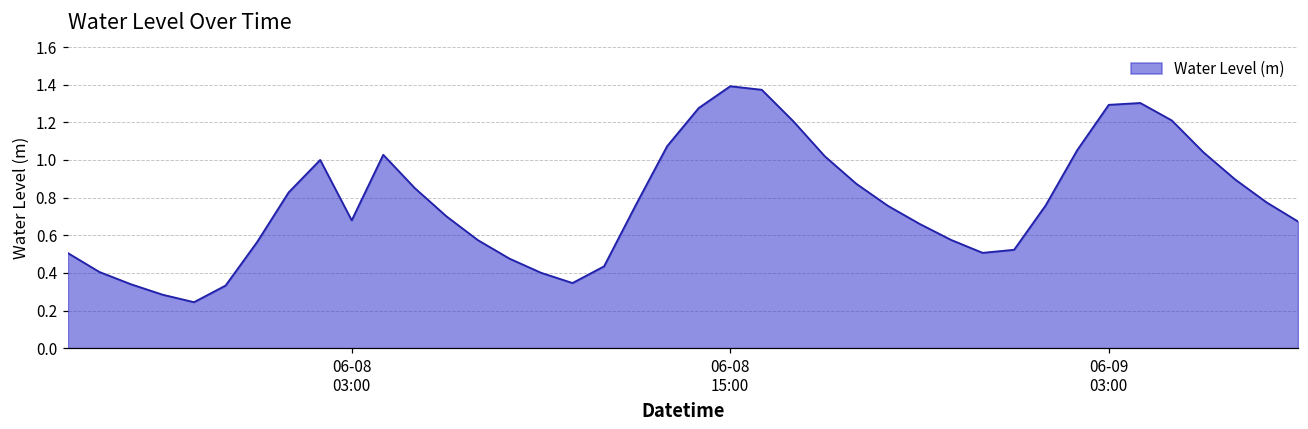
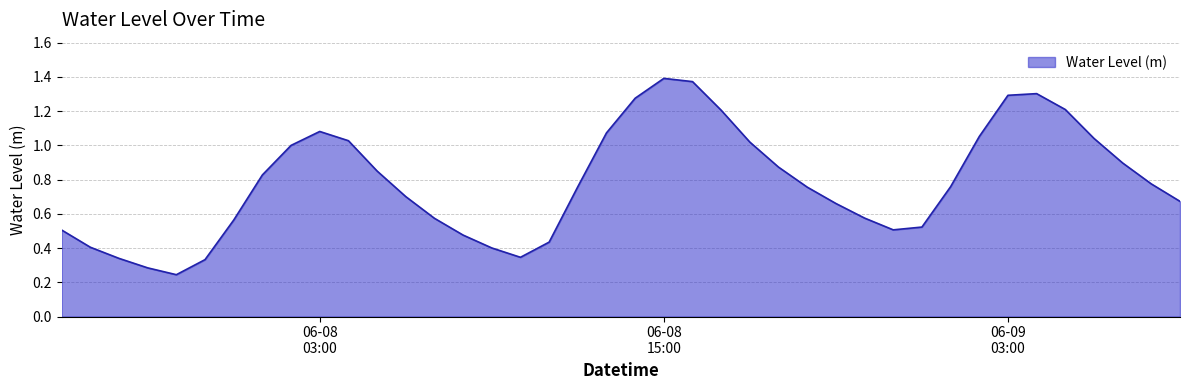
  {
-   "06-08 03:00": 0.68,
+   "06-08 03:00": 1.08,
    "06-08 15:00": 1.39,
    "06-09 03:00": 1.29
  }
